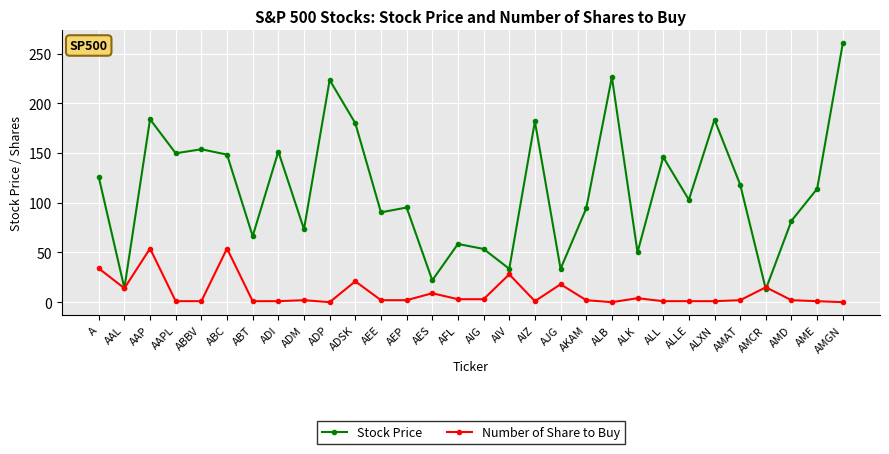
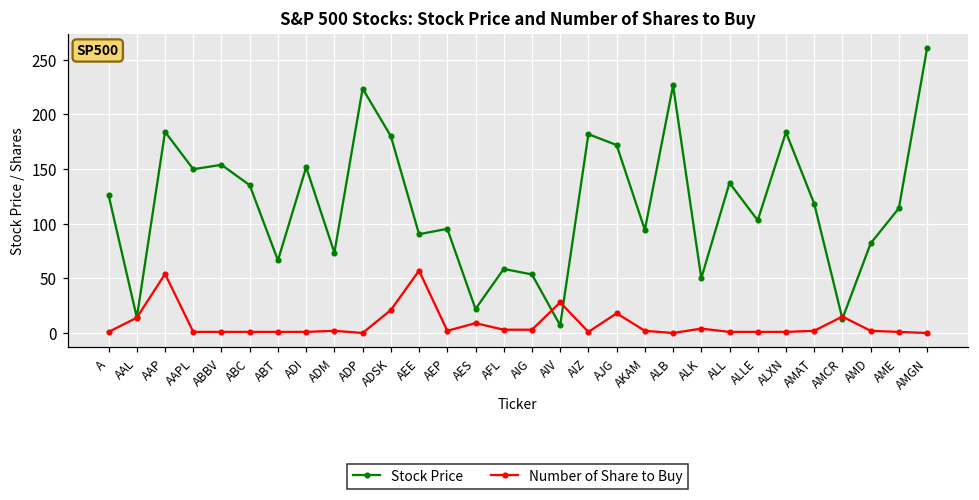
  {
    "Stock Price": {
      "A": 130,
      "AAP": 180,
      "AAPL": 150,
      "ABBV": 150,
-     "ABC": 150,
+     "ABC": 140,
      "ABT": 70,
      "ADI": 150,
      "ADM": 70,
      "ADP": 220,
      "ADSK": 180,
      "AEE": 90,
      "AEP": 100,
      "AES": 20,
      "AFL": 60,
      "AIG": 50,
-     "AIV": 30,
+     "AIV": 10,
      "AIZ": 180,
-     "AJG": 30,
+     "AJG": 170,
      "AKAM": 90,
      "ALB": 230,
      "ALK": 50,
-     "ALL": 150,
+     "ALL": 140,
      "ALLE": 100,
      "ALXN": 180,
      "AMAT": 120,
      "AMD": 80,
      "AME": 110,
      "AMGN": 260
    },
    "Number of Share to Buy": {
-     "A": 30,
+     "A": 0,
      "AAP": 50,
      "AAPL": 0,
      "ABBV": 0,
-     "ABC": 50,
+     "ABC": 0,
      "ABT": 0,
      "ADI": 0,
      "ADM": 0,
      "ADP": 0,
      "ADSK": 20,
-     "AEE": 0,
+     "AEE": 60,
      "AEP": 0,
      "AES": 10,
      "AFL": 0,
      "AIG": 0,
      "AIV": 30,
      "AIZ": 0,
      "AJG": 20,
      "AKAM": 0,
      "ALB": 0,
      "ALK": 0,
      "ALL": 0,
      "ALLE": 0,
      "ALXN": 0,
      "AMAT": 0,
      "AMD": 0,
      "AME": 0,
      "AMGN": 0
    }
  }
